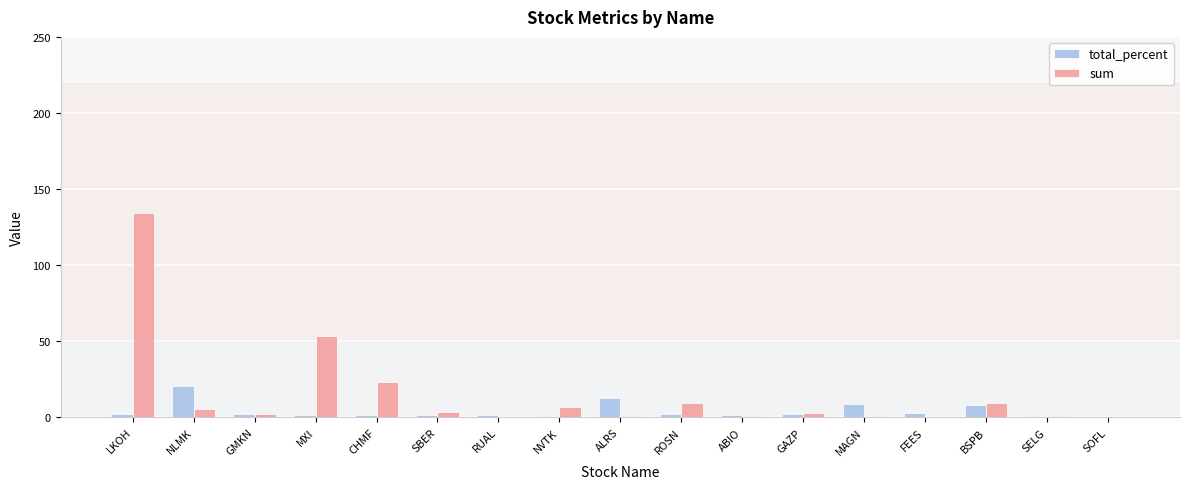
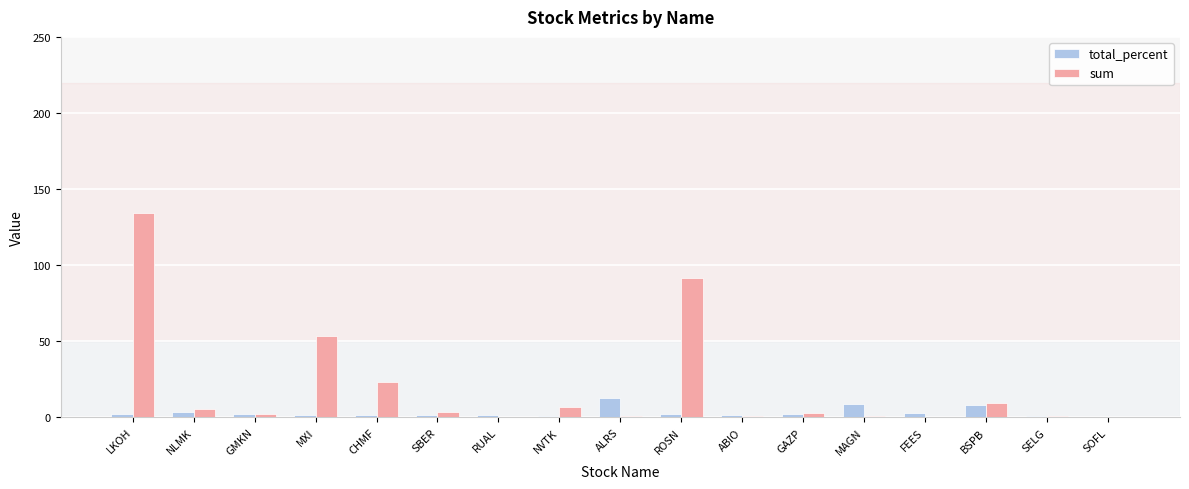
  {
    "total_percent": {
      "LKOH": 2,
-     "NLMK": 21,
+     "NLMK": 3,
      "GMKN": 2,
      "MXI": 2,
      "CHMF": 2,
      "ALRS": 13,
      "ROSN": 2,
      "GAZP": 2,
      "MAGN": 8,
      "FEES": 3,
      "BSPB": 8
    },
    "sum": {
      "LKOH": 134,
      "NLMK": 5,
      "GMKN": 2,
      "MXI": 53,
      "CHMF": 23,
      "SBER": 3,
      "NVTK": 7,
-     "ROSN": 10,
+     "ROSN": 92,
      "GAZP": 3,
      "BSPB": 9
    }
  }
